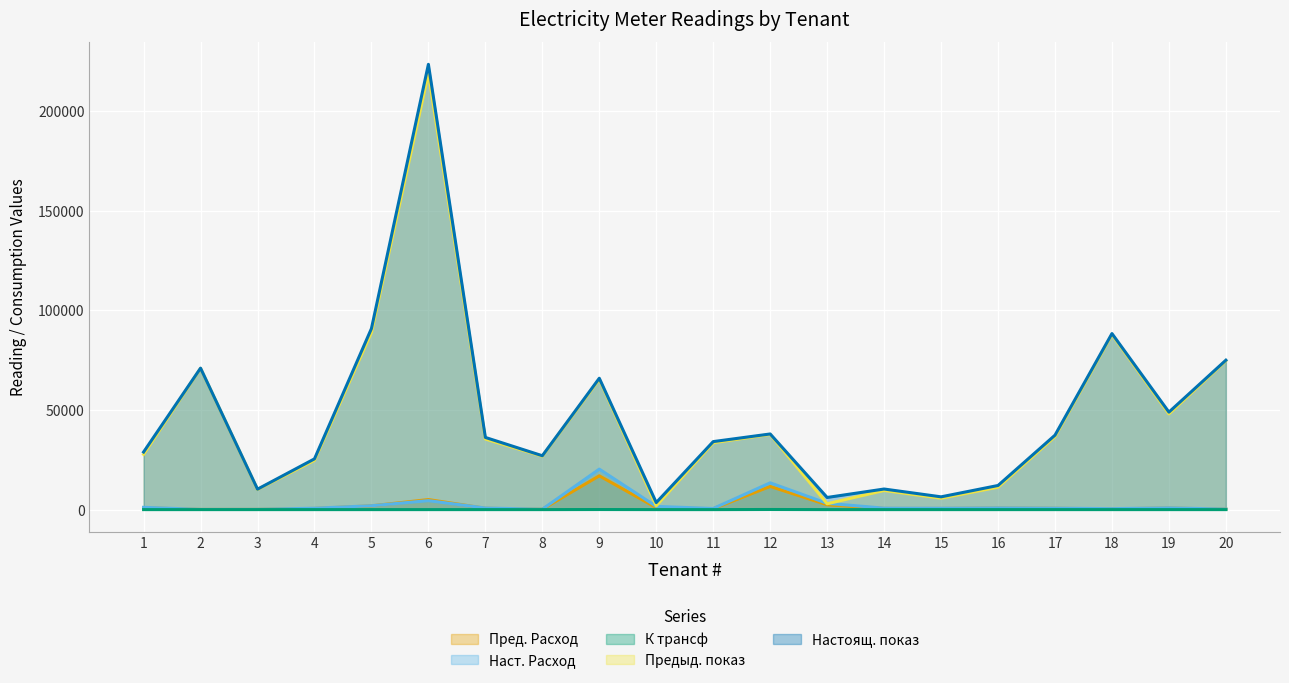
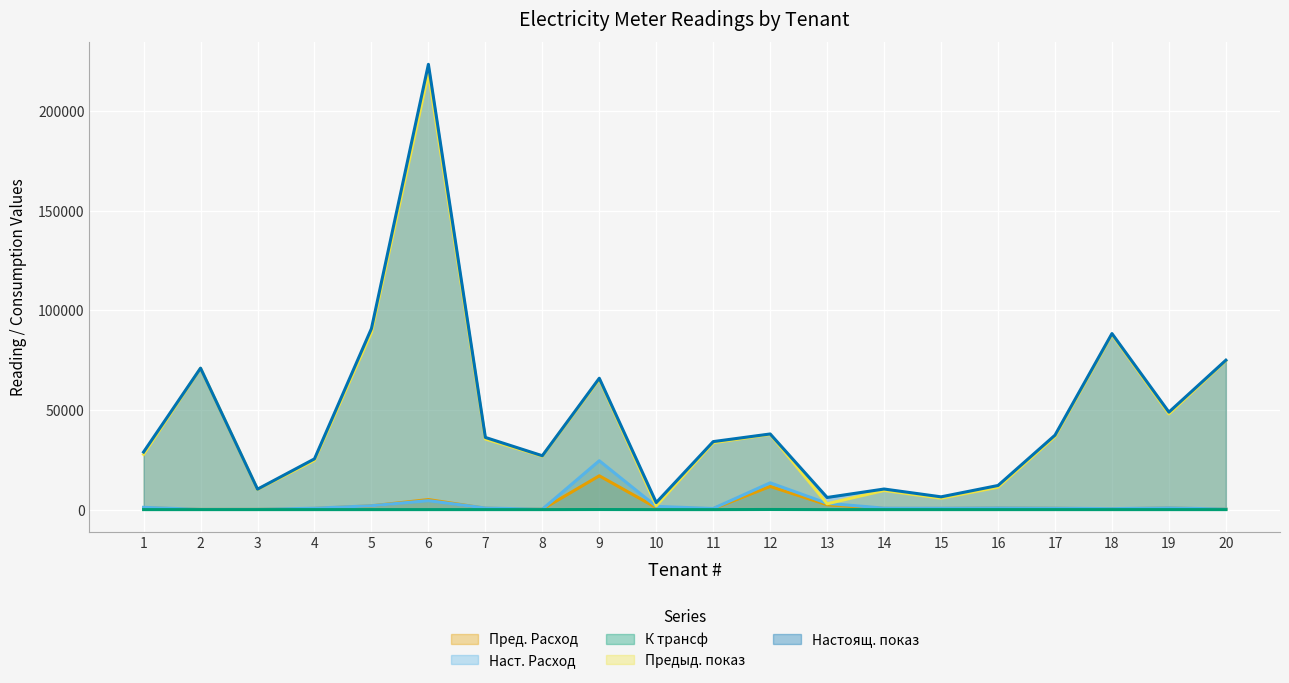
  {
    "Наст. Расход": {
-     "9": 20000,
+     "9": 25000,
      "12": 13000
    }
  }
